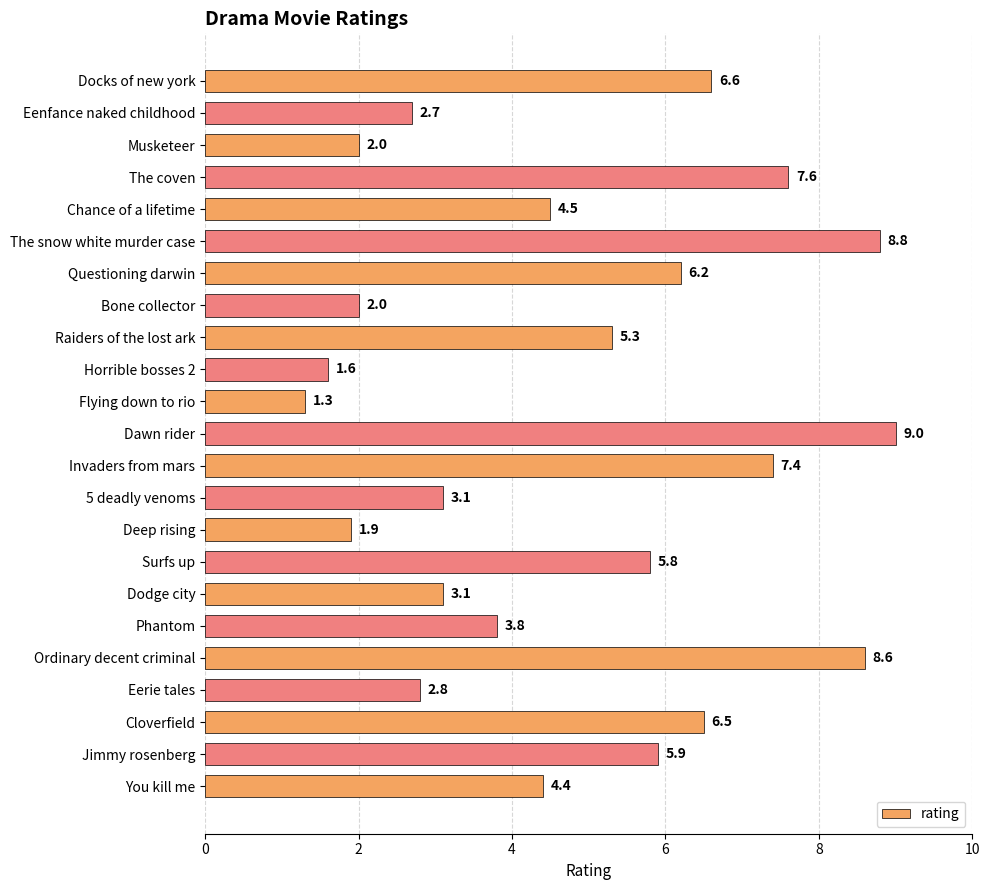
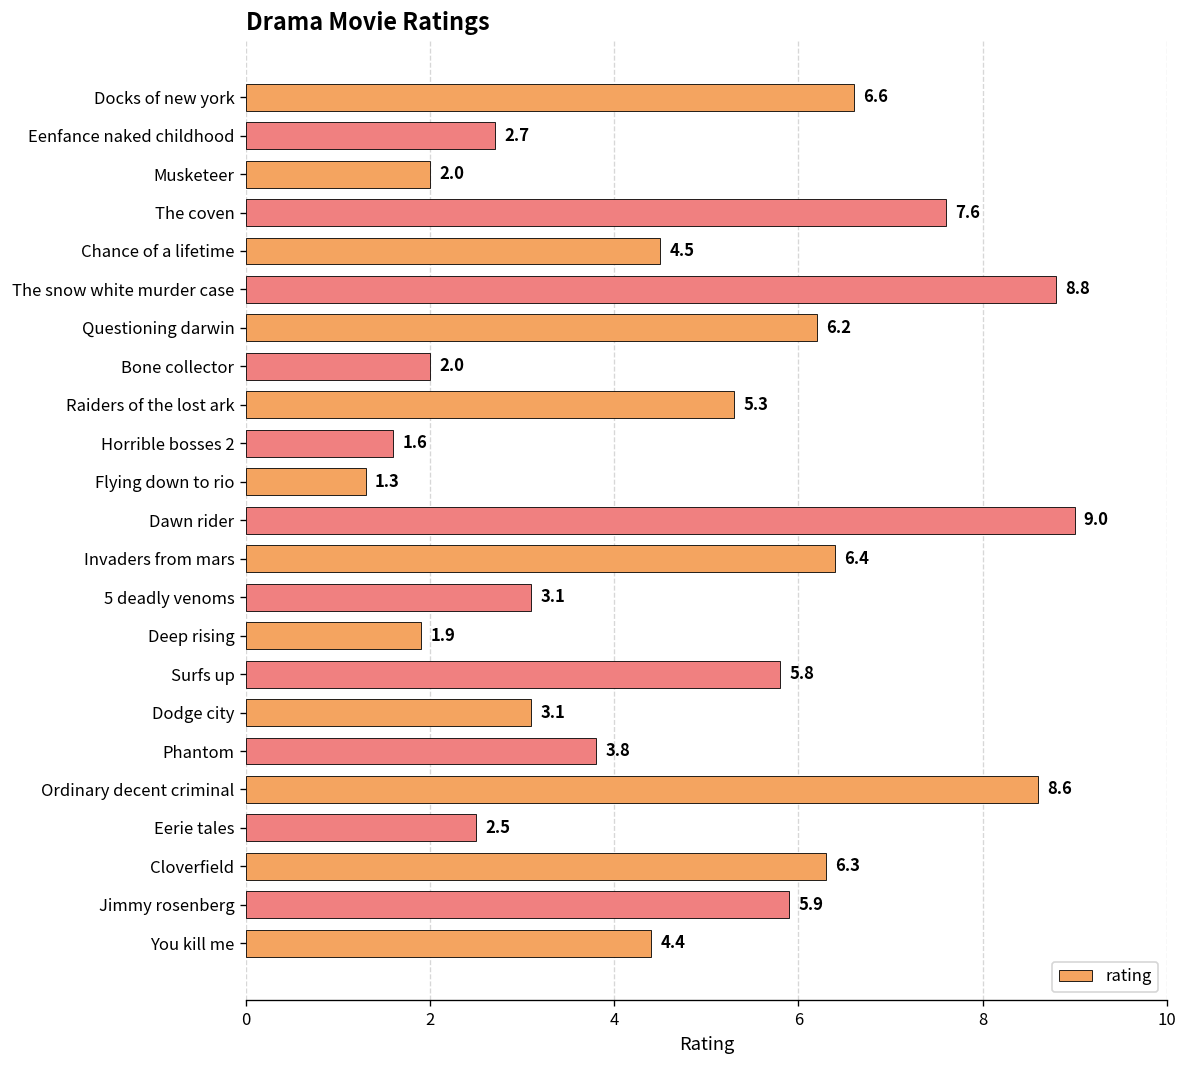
  {
    "Docks of new york": 6.6,
    "Eenfance naked childhood": 2.7,
    "Musketeer": 2.0,
    "The coven": 7.6,
    "Chance of a lifetime": 4.5,
    "The snow white murder case": 8.8,
    "Questioning darwin": 6.2,
    "Bone collector": 2.0,
    "Raiders of the lost ark": 5.3,
    "Horrible bosses 2": 1.6,
    "Flying down to rio": 1.3,
    "Dawn rider": 9.0,
-   "Invaders from mars": 7.4,
+   "Invaders from mars": 6.4,
    "5 deadly venoms": 3.1,
    "Deep rising": 1.9,
    "Surfs up": 5.8,
    "Dodge city": 3.1,
    "Phantom": 3.8,
    "Ordinary decent criminal": 8.6,
-   "Eerie tales": 2.8,
-   "Cloverfield": 6.5,
+   "Eerie tales": 2.5,
+   "Cloverfield": 6.3,
    "Jimmy rosenberg": 5.9,
    "You kill me": 4.4
  }
